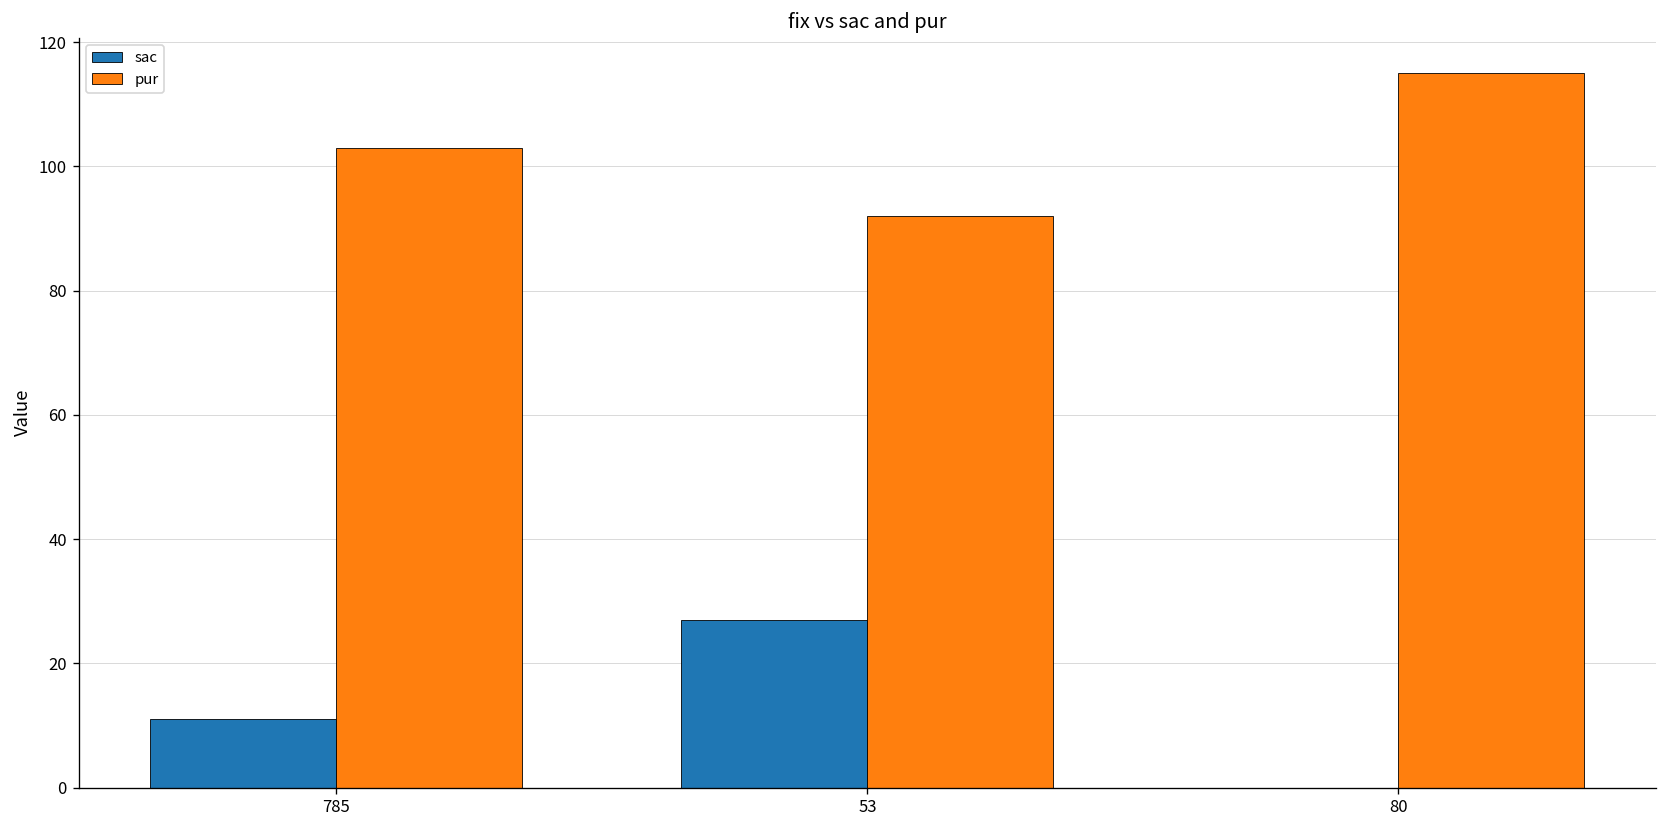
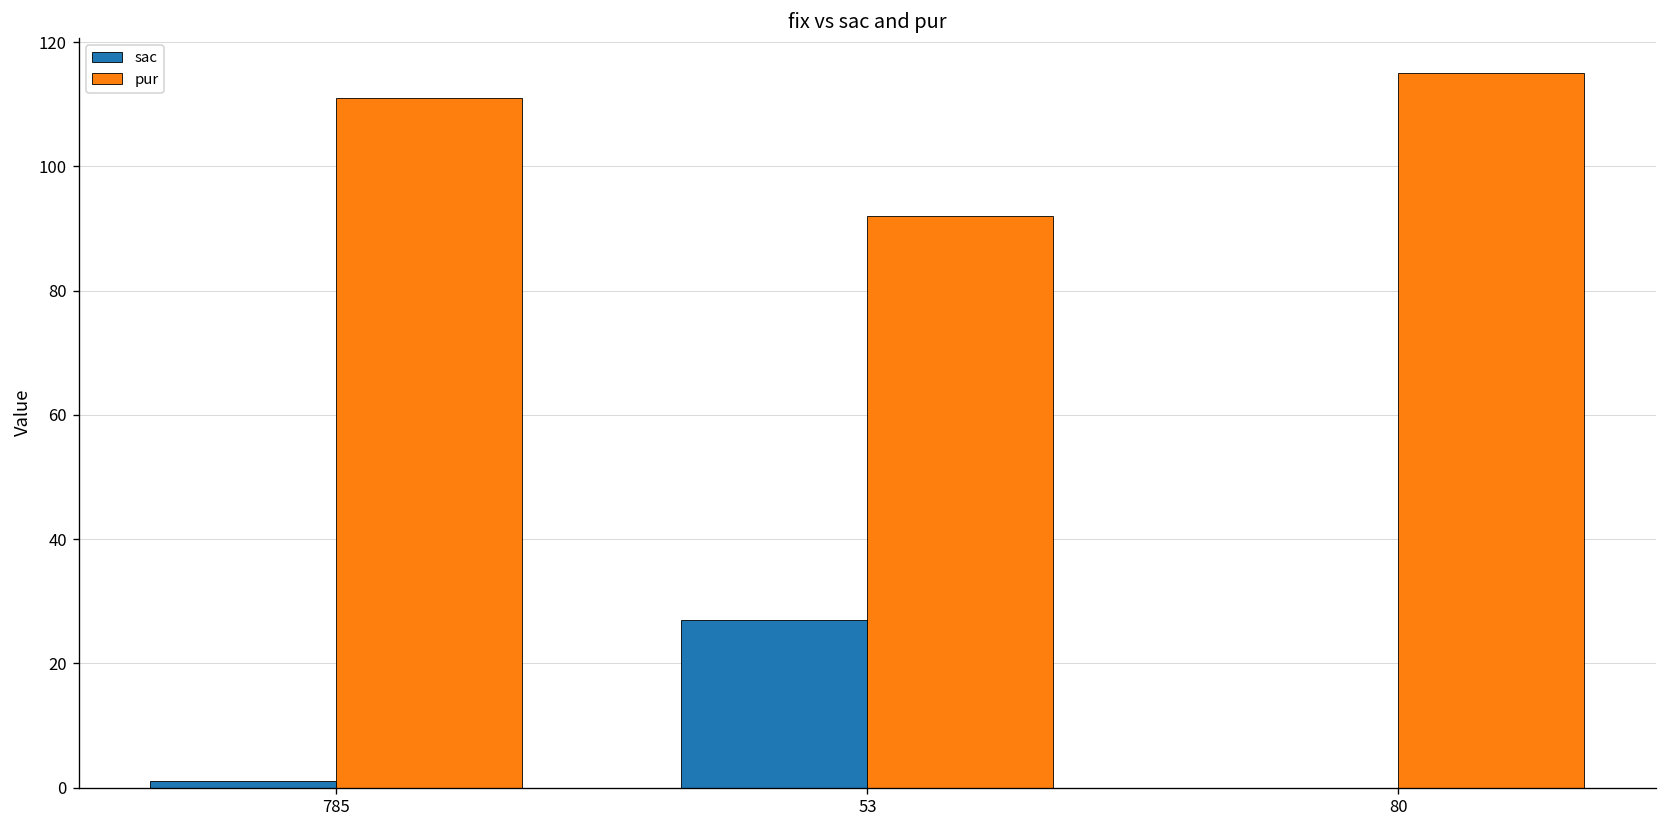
  {
    "sac": {
-     "785": 11,
+     "785": 1,
      "53": 27,
      "80": 0
    },
    "pur": {
-     "785": 103,
+     "785": 111,
      "53": 92,
      "80": 115
    }
  }
